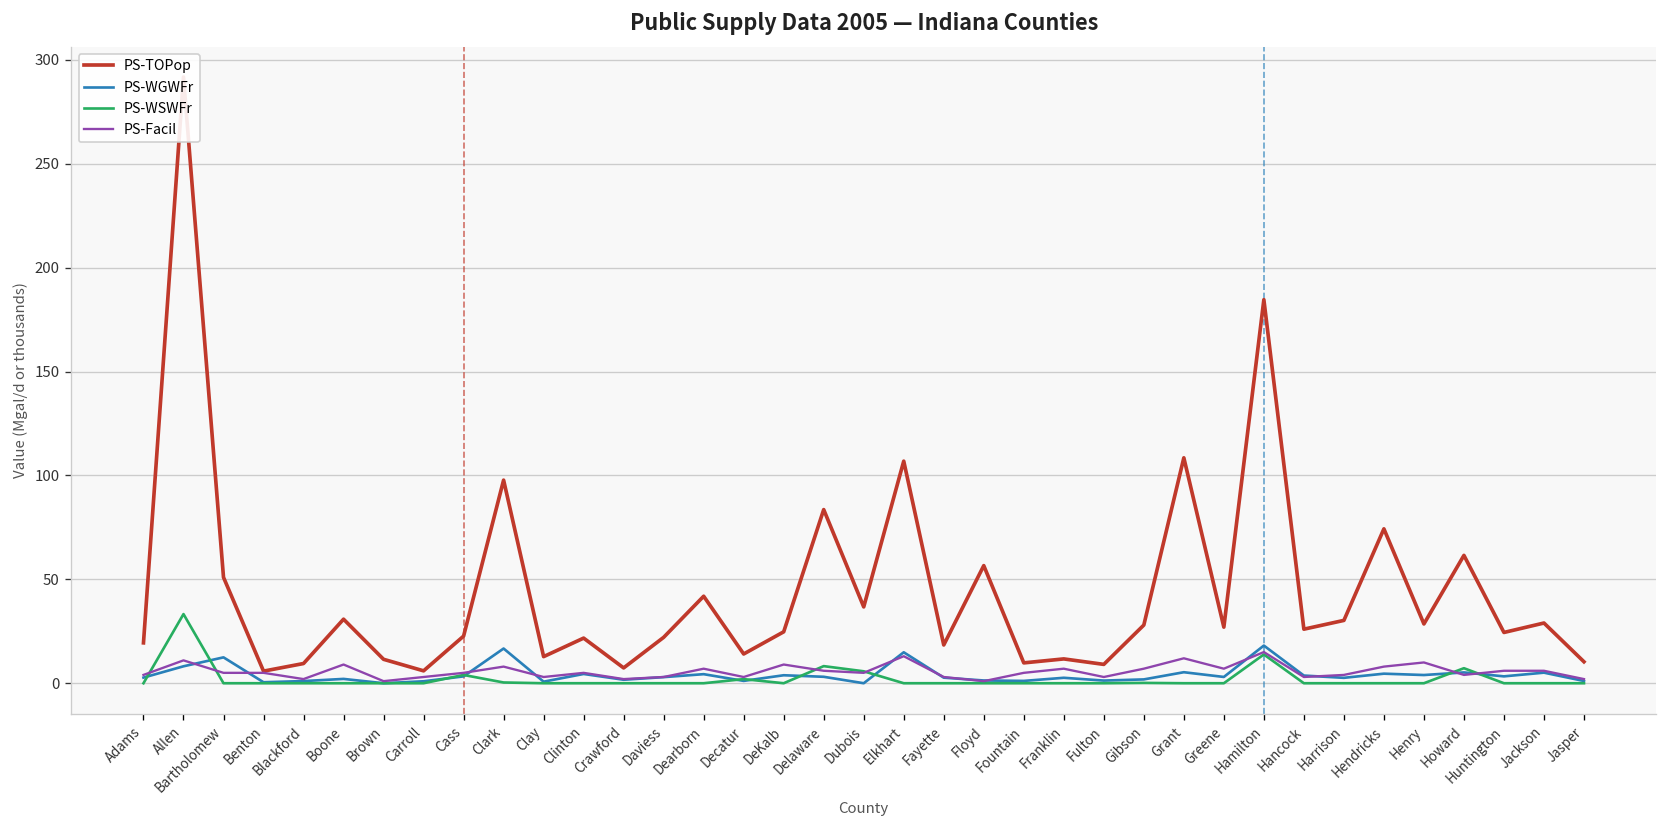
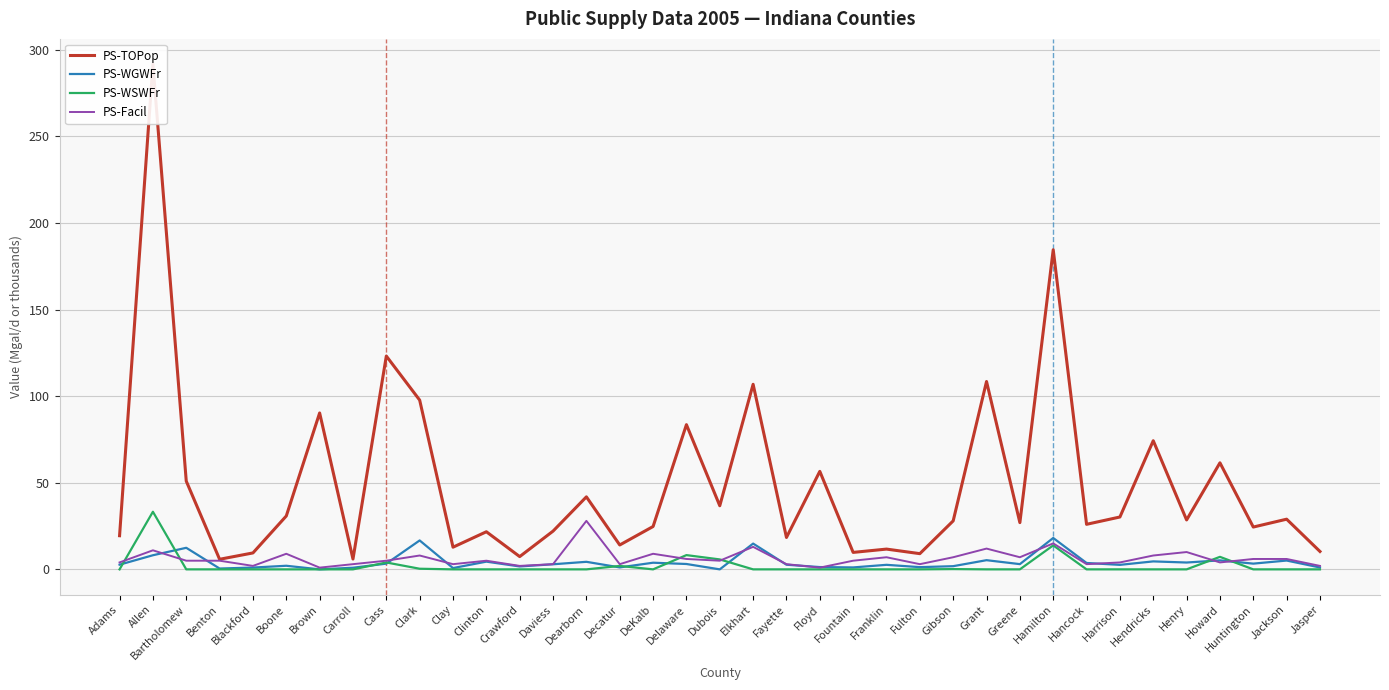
  {
    "PS-TOPop": {
      "Adams": 19,
      "Bartholomew": 51,
      "Blackford": 9,
      "Boone": 31,
-     "Brown": 12,
+     "Brown": 90,
      "Carroll": 6,
-     "Cass": 23,
+     "Cass": 123,
      "Clark": 98,
      "Clay": 13,
      "Clinton": 22,
      "Crawford": 7,
      "Daviess": 22,
      "Dearborn": 42,
      "Decatur": 14,
      "DeKalb": 25,
      "Delaware": 84,
      "Dubois": 37,
      "Elkhart": 107,
      "Fayette": 18,
      "Floyd": 57,
      "Fountain": 10,
      "Franklin": 12,
      "Fulton": 9,
      "Gibson": 28,
      "Grant": 108,
      "Greene": 27,
      "Hamilton": 185,
      "Hancock": 26,
      "Harrison": 30,
      "Hendricks": 74,
      "Henry": 29,
      "Howard": 62,
      "Huntington": 24,
      "Jackson": 29,
      "Jasper": 10
    },
    "PS-WGWFr": {
      "Allen": 8,
      "Bartholomew": 12,
      "Boone": 2,
      "Clark": 17,
      "Dearborn": 4,
      "DeKalb": 4,
      "Delaware": 3,
      "Dubois": 0,
      "Elkhart": 15,
      "Franklin": 3,
      "Gibson": 2,
      "Grant": 5,
      "Greene": 3,
      "Hamilton": 18,
      "Hendricks": 5,
      "Henry": 4,
      "Huntington": 3
    },
    "PS-WSWFr": {
      "Adams": 0,
      "Allen": 33,
      "Bartholomew": 0,
      "Boone": 0,
      "Clark": 0,
      "Clinton": 0,
      "Crawford": 0,
      "Daviess": 0,
      "Dearborn": 0,
      "DeKalb": 0,
      "Delaware": 8,
      "Elkhart": 0,
      "Fayette": 0,
      "Franklin": 0,
      "Gibson": 0,
      "Grant": 0,
      "Greene": 0,
      "Hancock": 0,
      "Harrison": 0,
      "Hendricks": 0,
      "Henry": 0,
      "Howard": 7,
      "Huntington": 0,
      "Jackson": 0
    },
    "PS-Facil": {
      "Allen": 11,
      "Bartholomew": 5,
      "Boone": 9,
      "Carroll": 3,
      "Clark": 8,
      "Clay": 3,
-     "Dearborn": 7,
+     "Dearborn": 28,
      "DeKalb": 9,
      "Delaware": 6,
      "Elkhart": 13,
      "Fountain": 5,
      "Franklin": 7,
      "Fulton": 3,
      "Gibson": 7,
      "Grant": 12,
      "Greene": 7,
      "Hendricks": 8,
      "Henry": 10,
      "Huntington": 6
    }
  }
